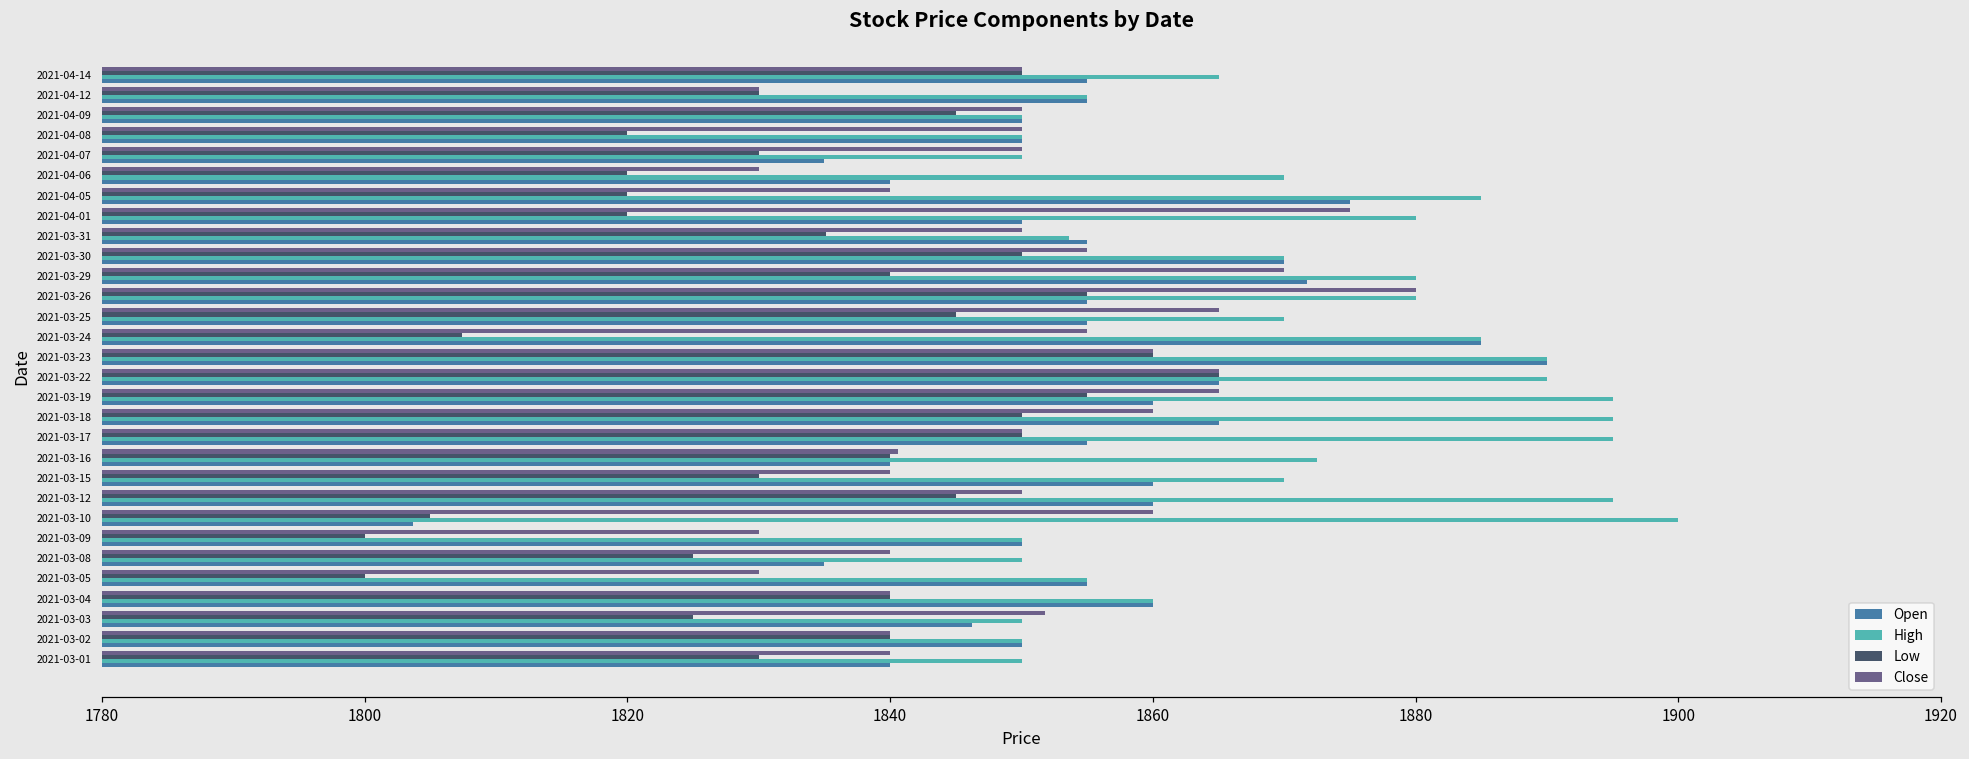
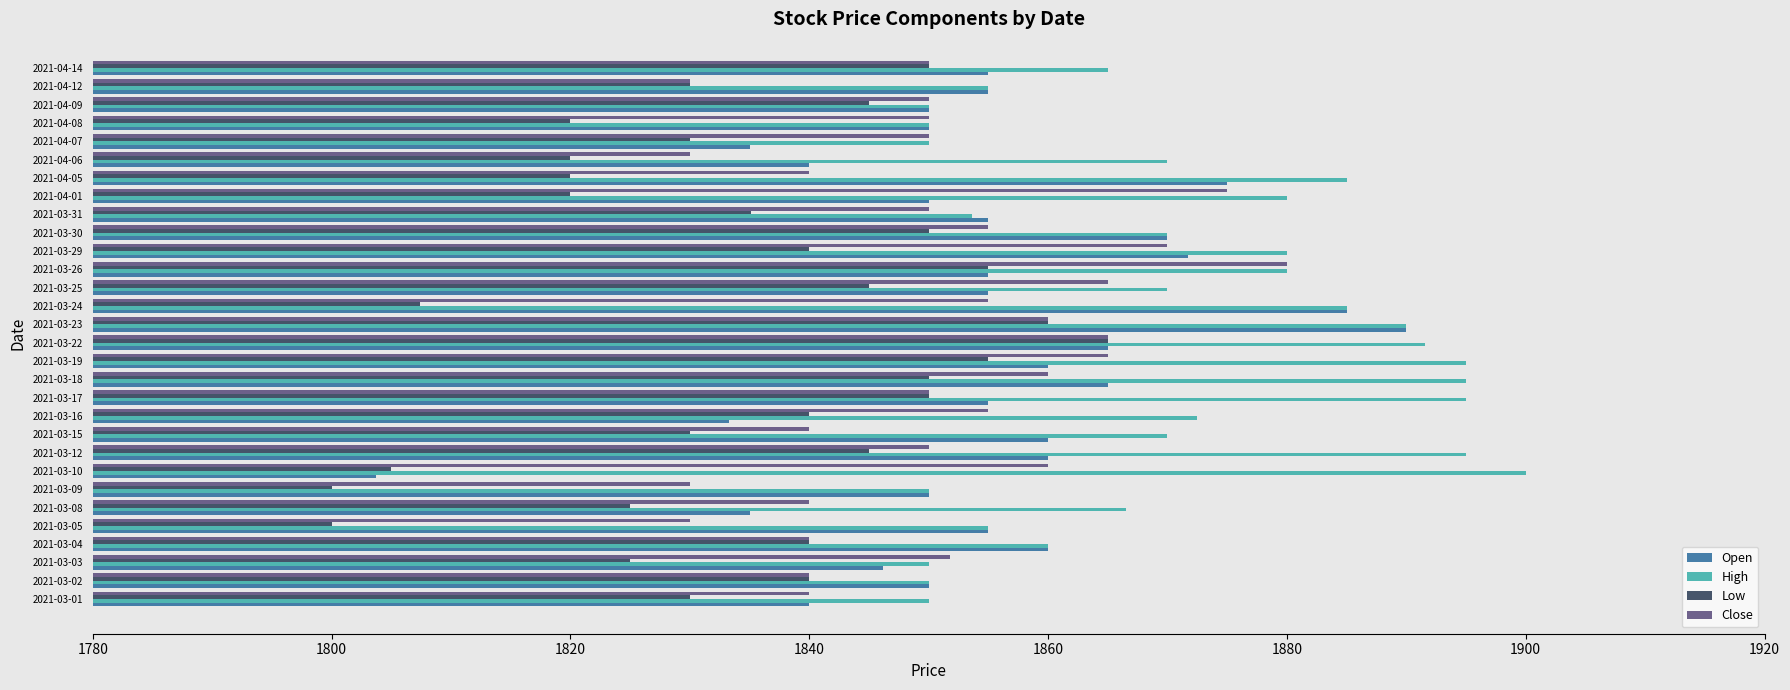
  {
    "Open": {
      "2021-04-14": 1855.0,
      "2021-04-12": 1855.0,
      "2021-04-09": 1850.0,
      "2021-04-08": 1850.0,
      "2021-04-07": 1835.0,
      "2021-04-06": 1840.0,
      "2021-04-05": 1875.0,
      "2021-04-01": 1850.0,
      "2021-03-31": 1855.0,
      "2021-03-30": 1870.0,
      "2021-03-29": 1871.7,
      "2021-03-26": 1855.0,
      "2021-03-25": 1855.0,
      "2021-03-24": 1885.0,
      "2021-03-23": 1890.0,
      "2021-03-22": 1865.0,
      "2021-03-19": 1860.0,
      "2021-03-18": 1865.0,
      "2021-03-17": 1855.0,
-     "2021-03-16": 1840.0,
+     "2021-03-16": 1833.3,
      "2021-03-15": 1860.0,
      "2021-03-12": 1860.0,
      "2021-03-10": 1803.7,
      "2021-03-09": 1850.0,
      "2021-03-08": 1835.0,
      "2021-03-05": 1855.0,
      "2021-03-04": 1860.0,
      "2021-03-03": 1846.2,
      "2021-03-02": 1850.0,
      "2021-03-01": 1840.0
    },
    "High": {
      "2021-04-14": 1865.0,
      "2021-04-12": 1855.0,
      "2021-04-09": 1850.0,
      "2021-04-08": 1850.0,
      "2021-04-07": 1850.0,
      "2021-04-06": 1870.0,
      "2021-04-05": 1885.0,
      "2021-04-01": 1880.0,
      "2021-03-31": 1853.6,
      "2021-03-30": 1870.0,
      "2021-03-29": 1880.0,
      "2021-03-26": 1880.0,
      "2021-03-25": 1870.0,
      "2021-03-24": 1885.0,
      "2021-03-23": 1890.0,
-     "2021-03-22": 1890.0,
+     "2021-03-22": 1891.6,
      "2021-03-19": 1895.0,
      "2021-03-18": 1895.0,
      "2021-03-17": 1895.0,
      "2021-03-16": 1872.5,
      "2021-03-15": 1870.0,
      "2021-03-12": 1895.0,
      "2021-03-10": 1900.0,
      "2021-03-09": 1850.0,
-     "2021-03-08": 1850.0,
+     "2021-03-08": 1866.5,
      "2021-03-05": 1855.0,
      "2021-03-04": 1860.0,
      "2021-03-03": 1850.0,
      "2021-03-02": 1850.0,
      "2021-03-01": 1850.0
    },
    "Low": {
      "2021-04-14": 1850.0,
      "2021-04-12": 1830.0,
      "2021-04-09": 1845.0,
      "2021-04-08": 1820.0,
      "2021-04-07": 1830.0,
      "2021-04-06": 1820.0,
      "2021-04-05": 1820.0,
      "2021-04-01": 1820.0,
      "2021-03-31": 1835.1,
      "2021-03-30": 1850.0,
      "2021-03-29": 1840.0,
      "2021-03-26": 1855.0,
      "2021-03-25": 1845.0,
      "2021-03-24": 1807.4,
      "2021-03-23": 1860.0,
      "2021-03-22": 1865.0,
      "2021-03-19": 1855.0,
      "2021-03-18": 1850.0,
      "2021-03-17": 1850.0,
      "2021-03-16": 1840.0,
      "2021-03-15": 1830.0,
      "2021-03-12": 1845.0,
      "2021-03-10": 1805.0,
      "2021-03-09": 1800.0,
      "2021-03-08": 1825.0,
      "2021-03-05": 1800.0,
      "2021-03-04": 1840.0,
      "2021-03-03": 1825.0,
      "2021-03-02": 1840.0,
      "2021-03-01": 1830.0
    },
    "Close": {
      "2021-04-14": 1850.0,
      "2021-04-12": 1830.0,
      "2021-04-09": 1850.0,
      "2021-04-08": 1850.0,
      "2021-04-07": 1850.0,
      "2021-04-06": 1830.0,
      "2021-04-05": 1840.0,
      "2021-04-01": 1875.0,
      "2021-03-31": 1850.0,
      "2021-03-30": 1855.0,
      "2021-03-29": 1870.0,
      "2021-03-26": 1880.0,
      "2021-03-25": 1865.0,
      "2021-03-24": 1855.0,
      "2021-03-23": 1860.0,
      "2021-03-22": 1865.0,
      "2021-03-19": 1865.0,
      "2021-03-18": 1860.0,
      "2021-03-17": 1850.0,
-     "2021-03-16": 1840.6,
+     "2021-03-16": 1855.0,
      "2021-03-15": 1840.0,
      "2021-03-12": 1850.0,
      "2021-03-10": 1860.0,
      "2021-03-09": 1830.0,
      "2021-03-08": 1840.0,
      "2021-03-05": 1830.0,
      "2021-03-04": 1840.0,
      "2021-03-03": 1851.8,
      "2021-03-02": 1840.0,
      "2021-03-01": 1840.0
    }
  }
